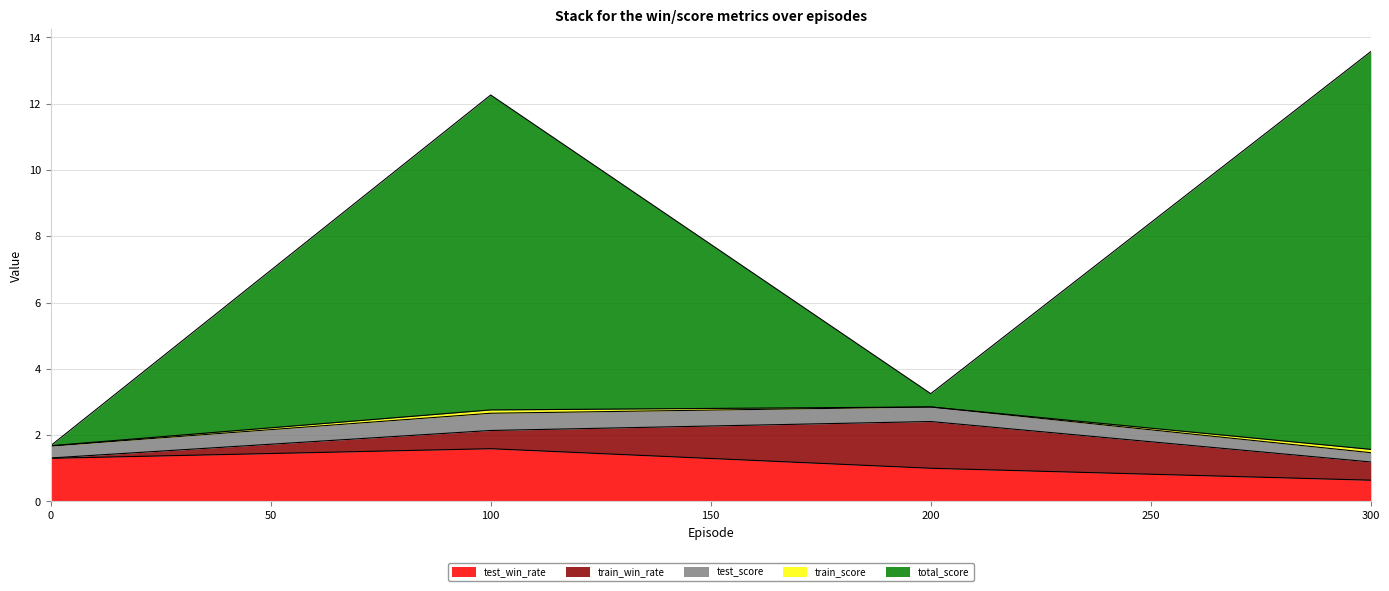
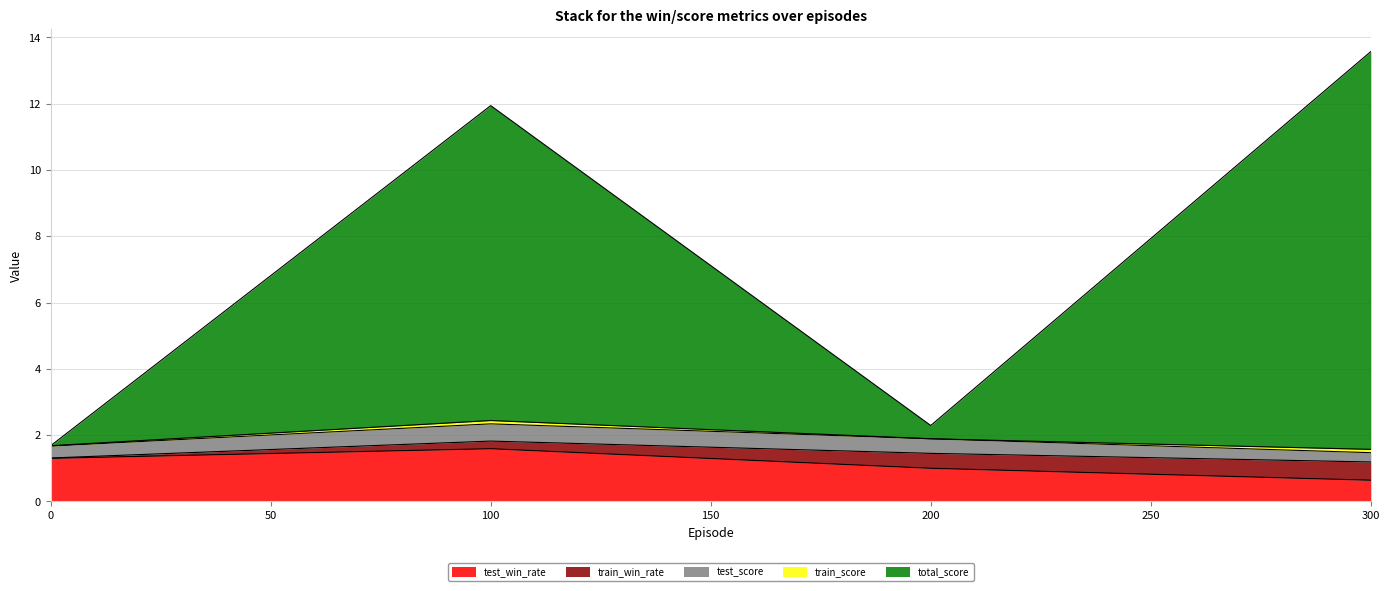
  {
    "test_win_rate": {
      "100": 1.6,
      "200": 1.0,
      "300": 0.6
    },
    "train_win_rate": {
-     "100": 0.6,
-     "200": 1.4,
+     "100": 0.2,
+     "200": 0.4,
      "300": 0.5
    },
    "test_score": {
      "100": 0.5,
      "300": 0.3
    },
    "train_score": {
      "100": 0.1,
      "300": 0.1
    },
    "total_score": {
      "100": 9.5,
      "200": 0.4,
      "300": 12.0
    }
  }
